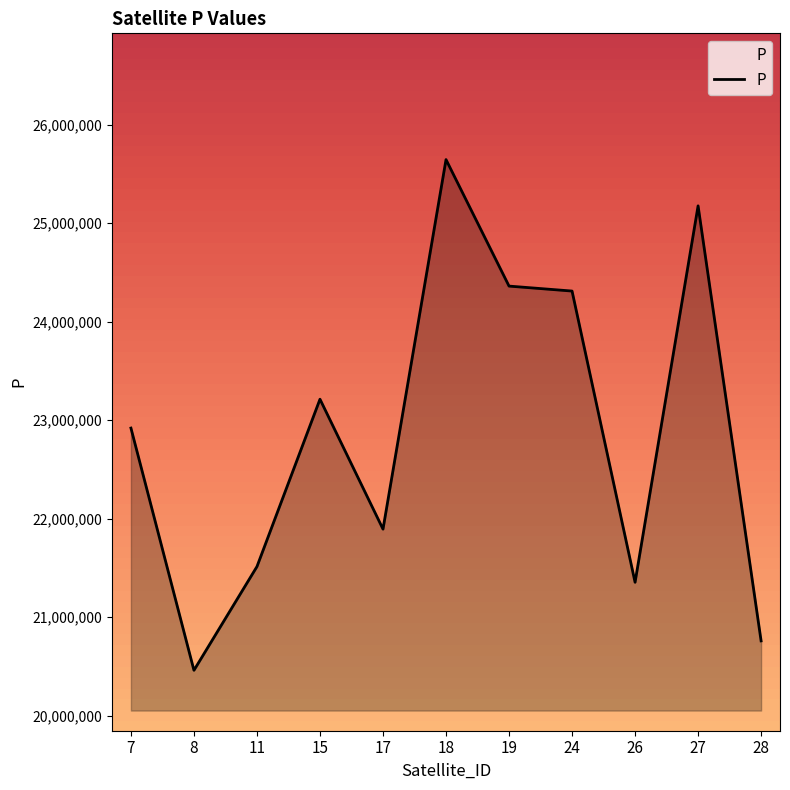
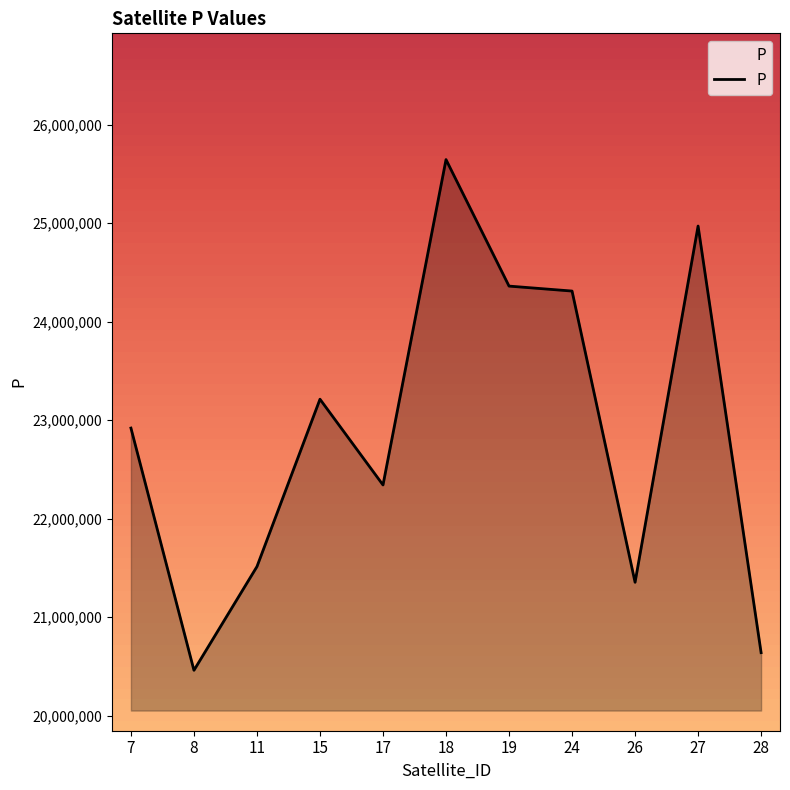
  {
    "7": "22,900,000",
    "8": "20,500,000",
    "11": "21,500,000",
    "15": "23,200,000",
-   "17": "21,900,000",
+   "17": "22,300,000",
    "18": "25,600,000",
    "19": "24,400,000",
    "24": "24,300,000",
    "26": "21,400,000",
-   "27": "25,200,000",
-   "28": "20,800,000"
+   "27": "25,000,000",
+   "28": "20,600,000"
  }
